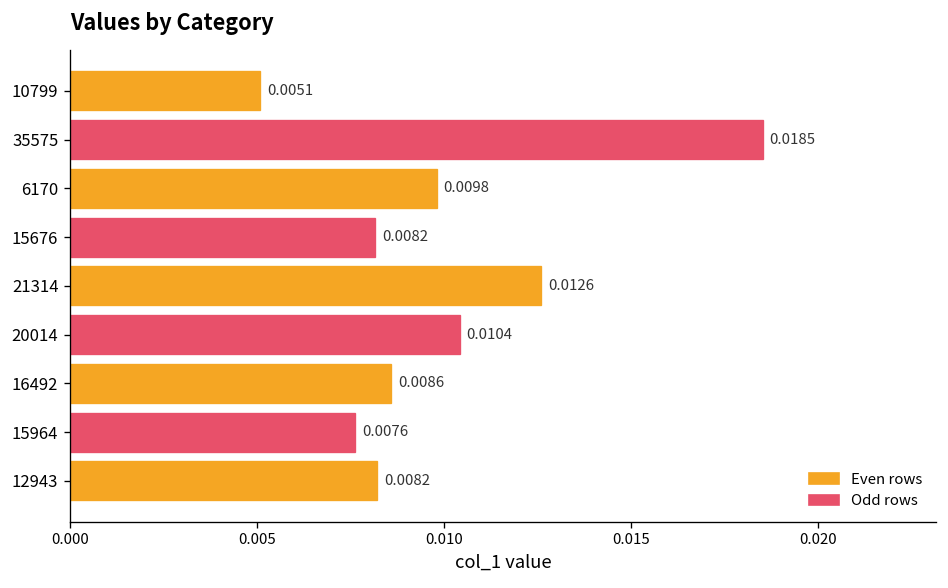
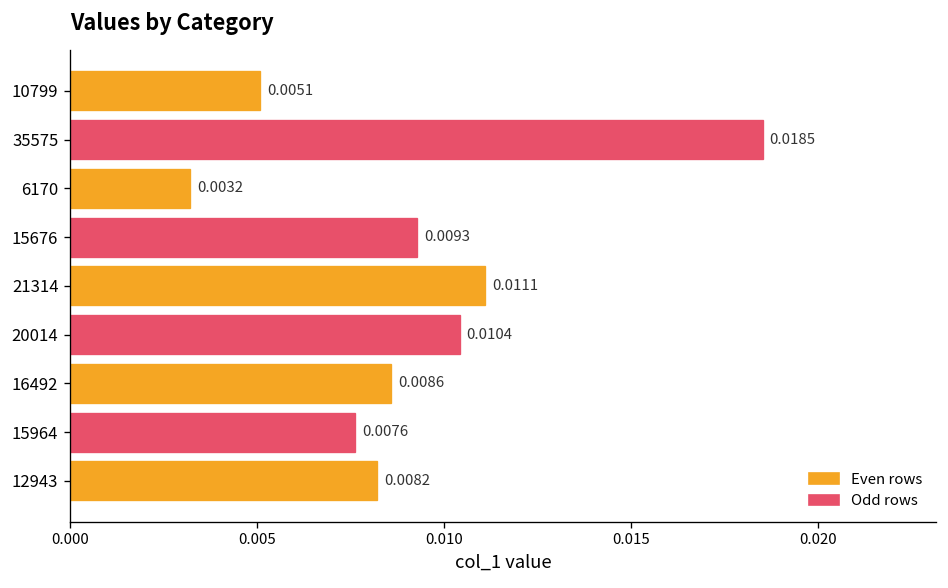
  {
    "10799": 0.0051,
    "35575": 0.0185,
-   "6170": 0.0098,
-   "15676": 0.0082,
-   "21314": 0.0126,
+   "6170": 0.0032,
+   "15676": 0.0093,
+   "21314": 0.0111,
    "20014": 0.0104,
    "16492": 0.0086,
    "15964": 0.0076,
    "12943": 0.0082
  }
